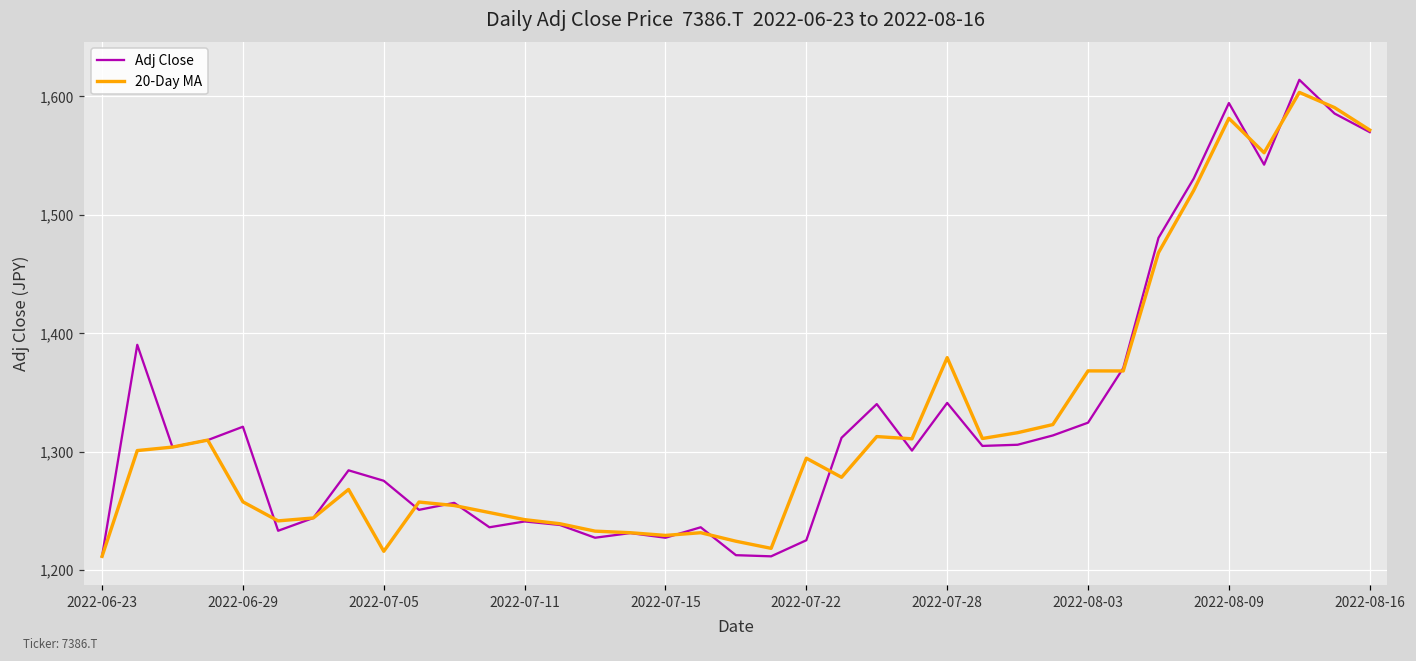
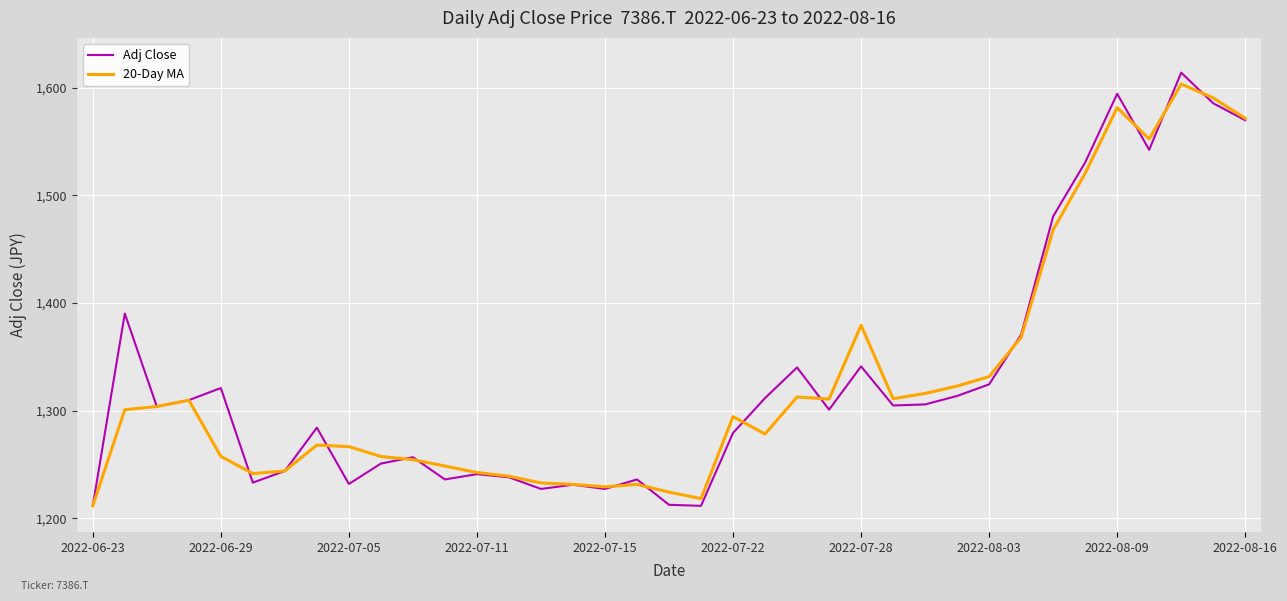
  {
    "Adj Close": {
      "2022-06-29": "1,321",
-     "2022-07-05": "1,275",
-     "2022-07-22": "1,225",
+     "2022-07-05": "1,232",
+     "2022-07-22": "1,279",
      "2022-07-28": "1,341",
      "2022-08-03": "1,325",
      "2022-08-09": "1,594"
    },
    "20-Day MA": {
      "2022-06-29": "1,258",
-     "2022-07-05": "1,216",
+     "2022-07-05": "1,267",
      "2022-07-22": "1,295",
      "2022-07-28": "1,379",
-     "2022-08-03": "1,368",
+     "2022-08-03": "1,332",
      "2022-08-09": "1,581"
    }
  }
